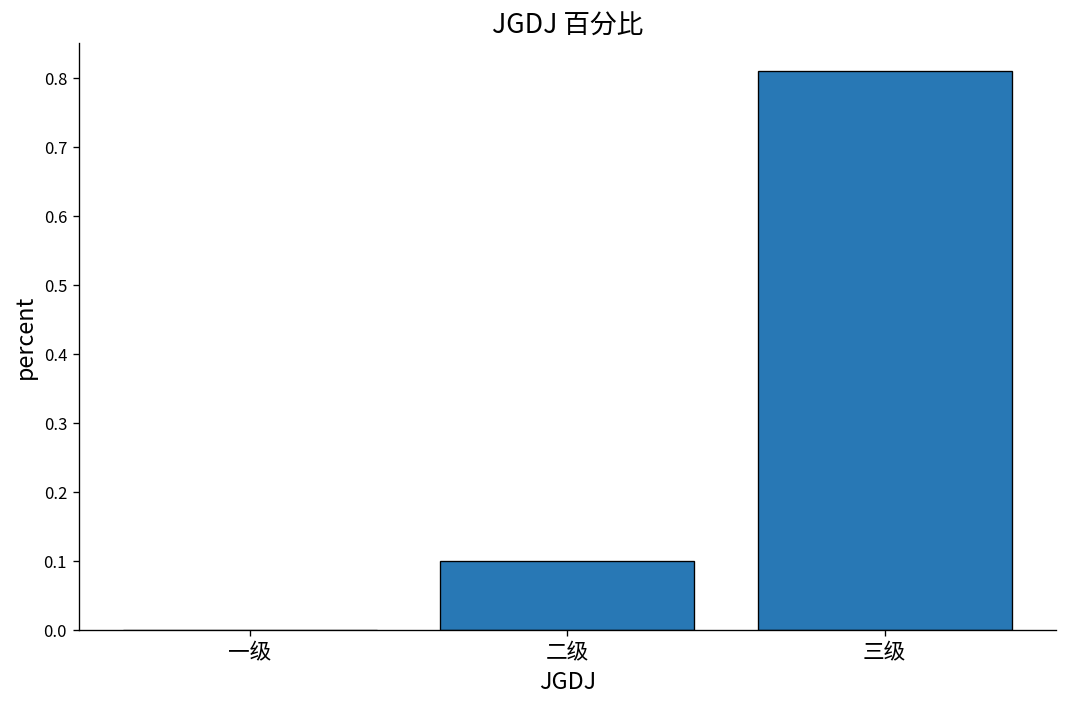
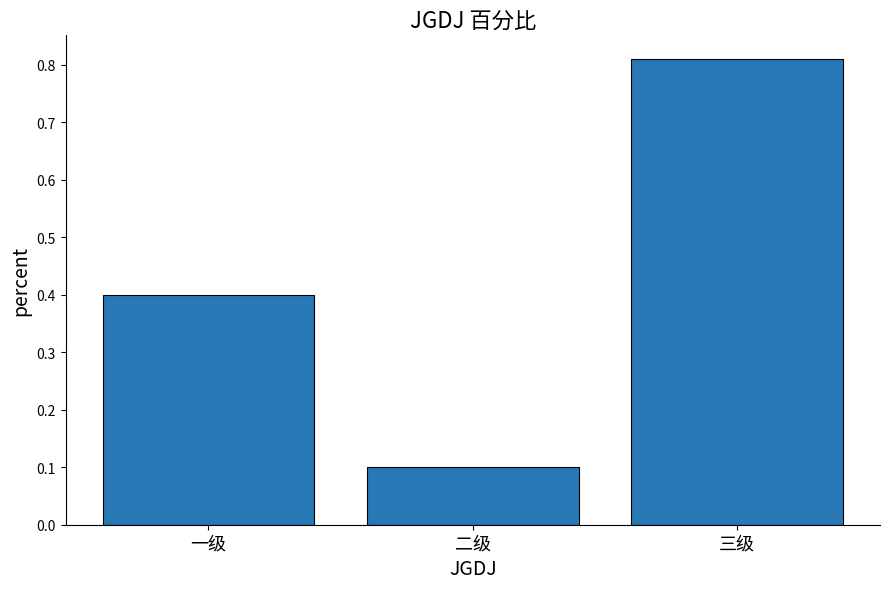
  {
-   "一级": 0.0,
+   "一级": 0.4,
    "二级": 0.1,
    "三级": 0.81
  }
